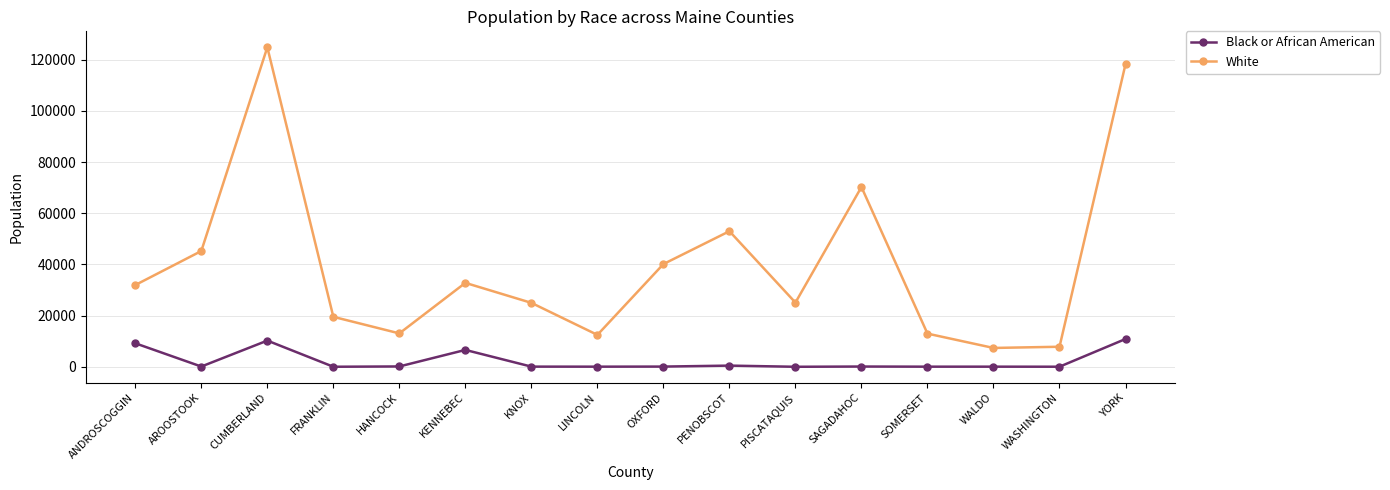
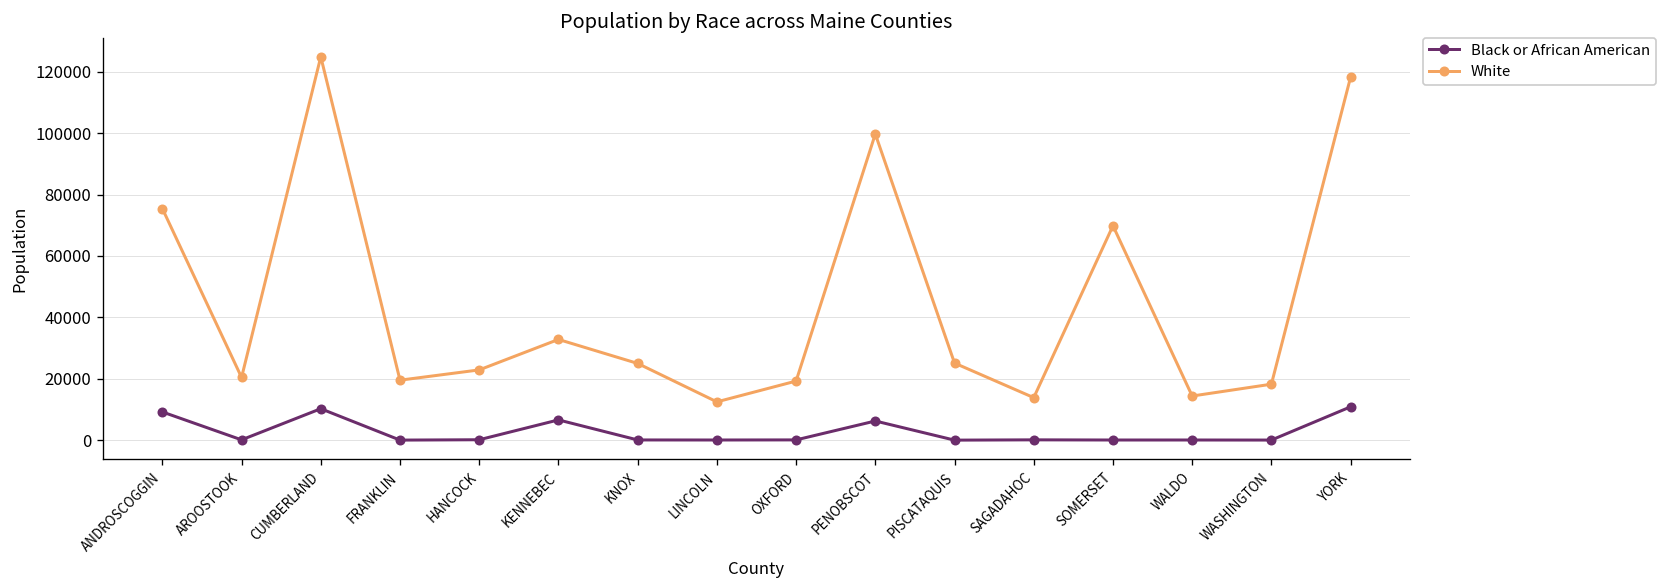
  {
    "Black or African American": {
      "ANDROSCOGGIN": 9000,
      "AROOSTOOK": 0,
      "CUMBERLAND": 10000,
      "FRANKLIN": 0,
      "HANCOCK": 0,
      "KENNEBEC": 7000,
      "KNOX": 0,
      "LINCOLN": 0,
      "OXFORD": 0,
-     "PENOBSCOT": 0,
+     "PENOBSCOT": 6000,
      "PISCATAQUIS": 0,
      "SAGADAHOC": 0,
      "SOMERSET": 0,
      "WALDO": 0,
      "WASHINGTON": 0,
      "YORK": 11000
    },
    "White": {
-     "ANDROSCOGGIN": 32000,
-     "AROOSTOOK": 45000,
+     "ANDROSCOGGIN": 75000,
+     "AROOSTOOK": 20000,
      "CUMBERLAND": 125000,
      "FRANKLIN": 20000,
-     "HANCOCK": 13000,
+     "HANCOCK": 23000,
      "KENNEBEC": 33000,
      "KNOX": 25000,
      "LINCOLN": 12000,
-     "OXFORD": 40000,
-     "PENOBSCOT": 53000,
+     "OXFORD": 19000,
+     "PENOBSCOT": 100000,
      "PISCATAQUIS": 25000,
-     "SAGADAHOC": 70000,
-     "SOMERSET": 13000,
-     "WALDO": 7000,
-     "WASHINGTON": 8000,
+     "SAGADAHOC": 14000,
+     "SOMERSET": 70000,
+     "WALDO": 14000,
+     "WASHINGTON": 18000,
      "YORK": 118000
    }
  }
